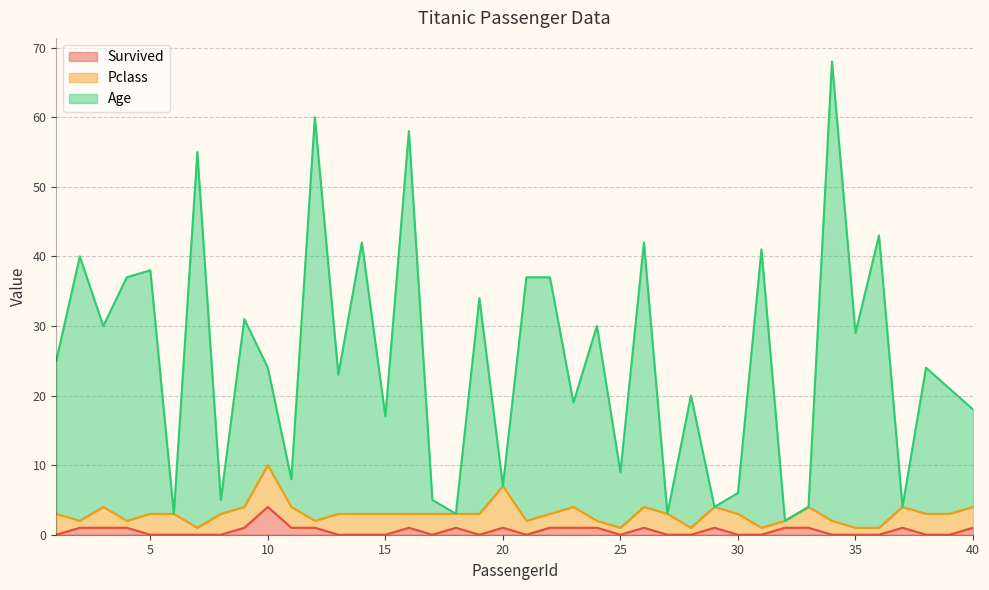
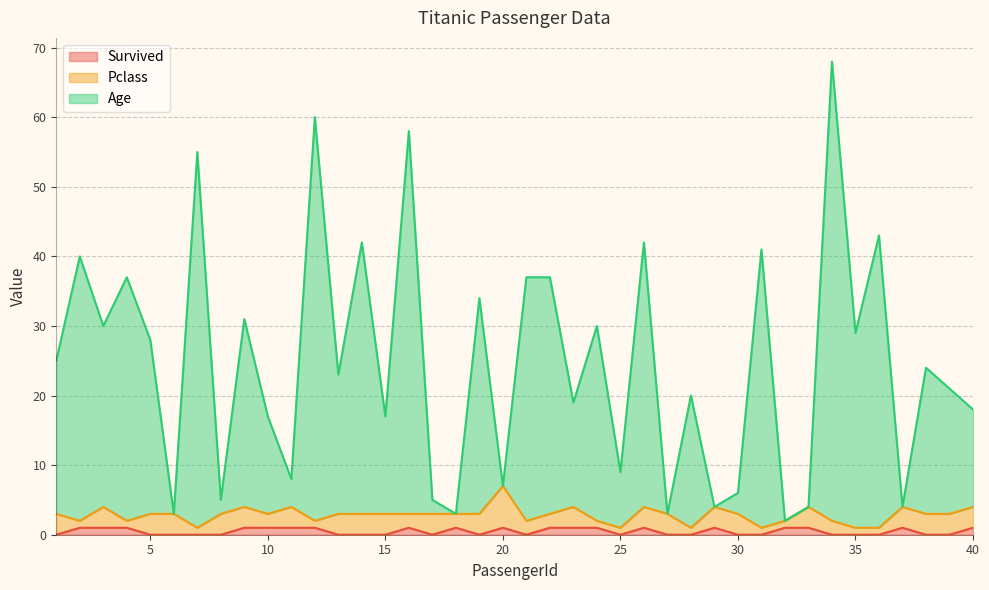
  {
    "Survived": {
      "5": 0,
-     "10": 4,
+     "10": 1,
      "15": 0,
      "20": 1,
      "25": 0,
      "30": 0,
      "35": 0,
      "40": 1
    },
    "Pclass": {
      "5": 3,
-     "10": 6,
+     "10": 2,
      "15": 3,
      "25": 1,
      "30": 3,
      "35": 1,
      "40": 4
    },
    "Age": {
-     "5": 35,
+     "5": 25,
      "10": 14,
      "15": 14,
      "25": 8,
      "30": 3,
      "35": 28,
      "40": 14
    }
  }
